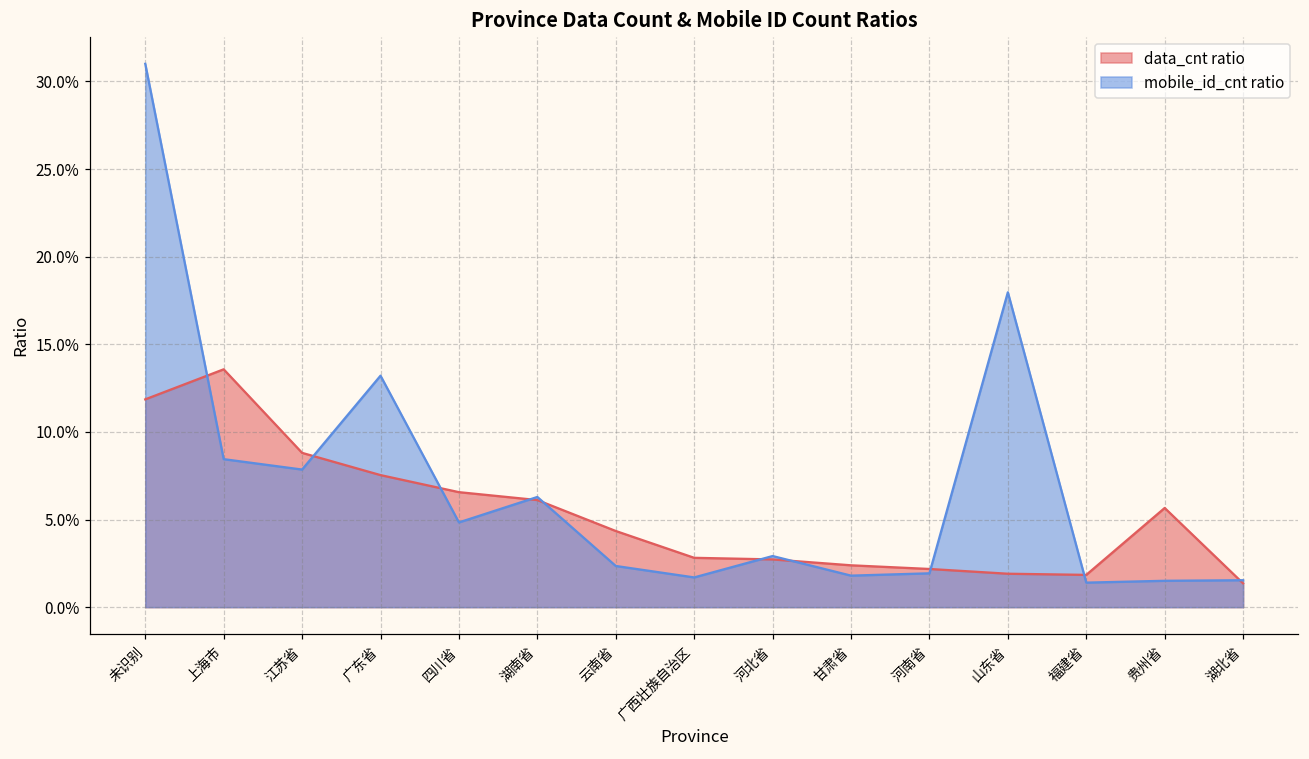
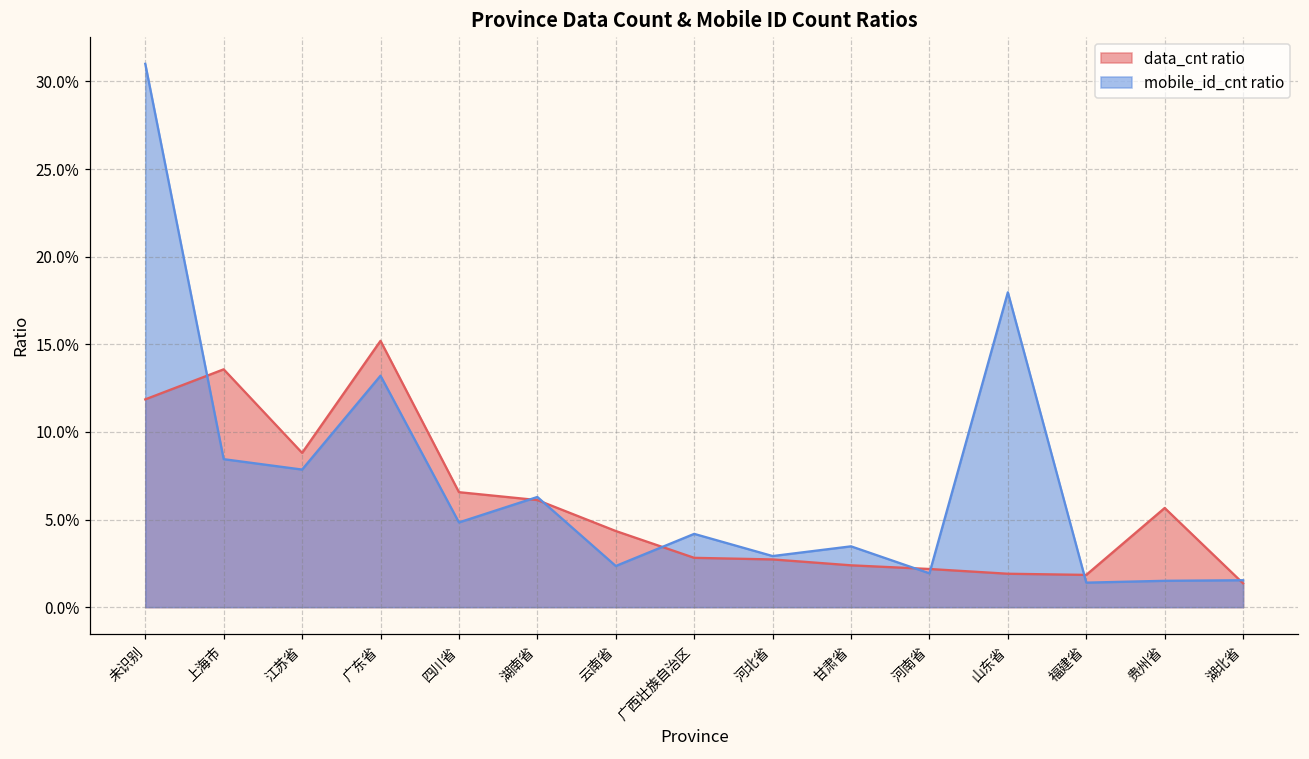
  {
    "data_cnt ratio": {
      "未识别": "11.9%",
      "上海市": "13.6%",
      "江苏省": "8.8%",
-     "广东省": "7.5%",
+     "广东省": "15.2%",
      "四川省": "6.6%",
      "湖南省": "6.1%",
      "云南省": "4.3%",
      "广西壮族自治区": "2.8%",
      "河北省": "2.7%",
      "甘肃省": "2.4%",
      "河南省": "2.2%",
      "山东省": "1.9%",
      "福建省": "1.8%",
      "贵州省": "5.7%",
      "湖北省": "1.4%"
    },
    "mobile_id_cnt ratio": {
      "未识别": "31.0%",
      "上海市": "8.4%",
      "江苏省": "7.9%",
      "广东省": "13.2%",
      "四川省": "4.8%",
      "湖南省": "6.3%",
      "云南省": "2.3%",
-     "广西壮族自治区": "1.7%",
+     "广西壮族自治区": "4.2%",
      "河北省": "2.9%",
-     "甘肃省": "1.8%",
+     "甘肃省": "3.5%",
      "河南省": "1.9%",
      "山东省": "18.0%",
      "福建省": "1.4%",
      "贵州省": "1.5%",
      "湖北省": "1.5%"
    }
  }
